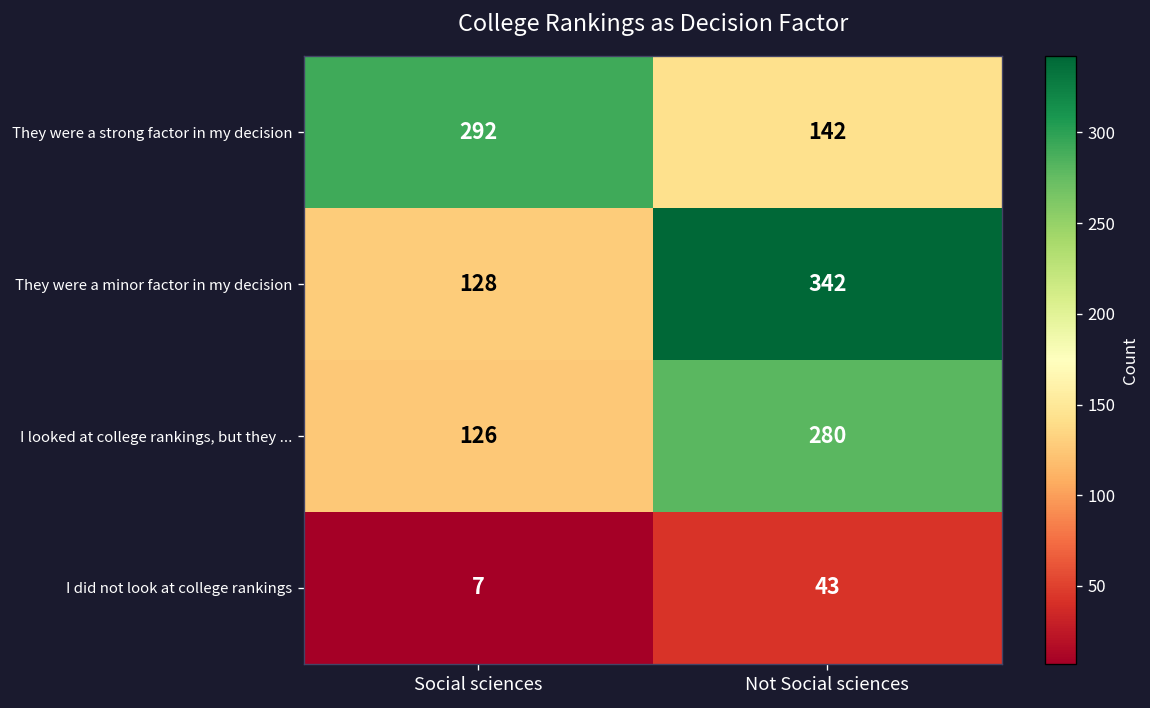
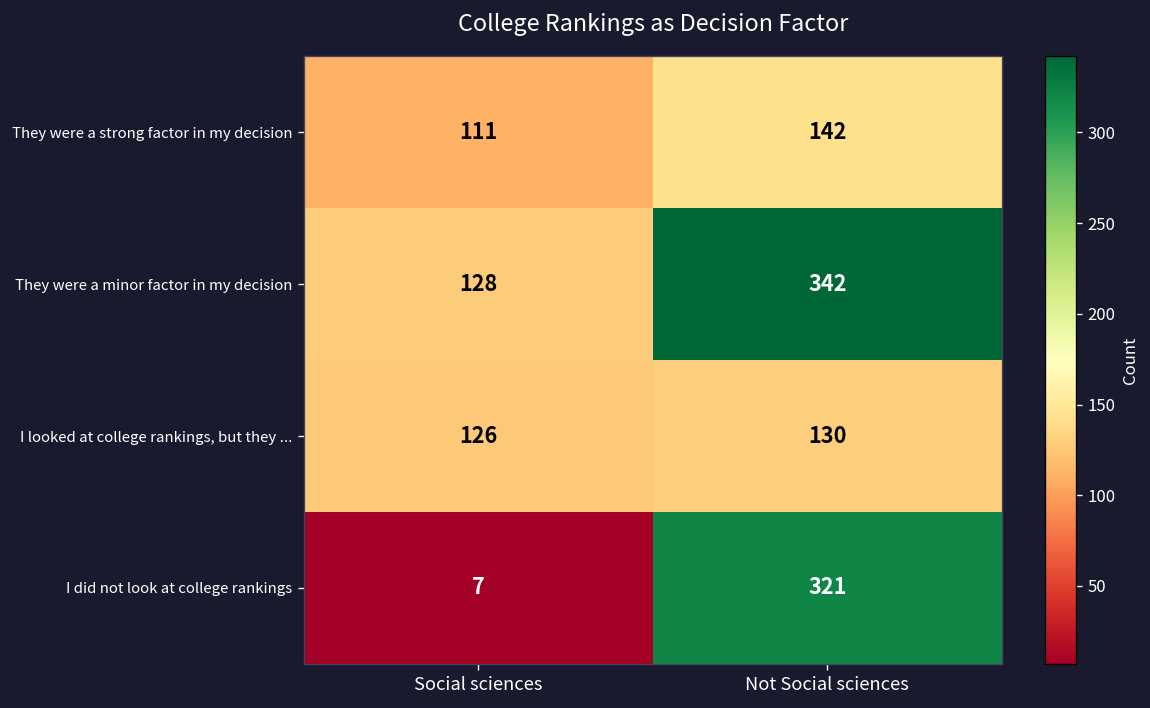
  {
    "They were a strong factor in my decision": {
-     "Social sciences": 292,
+     "Social sciences": 111,
      "Not Social sciences": 142
    },
    "They were a minor factor in my decision": {
      "Social sciences": 128,
      "Not Social sciences": 342
    },
    "I looked at college rankings, but they ...": {
      "Social sciences": 126,
-     "Not Social sciences": 280
+     "Not Social sciences": 130
    },
    "I did not look at college rankings": {
      "Social sciences": 7,
-     "Not Social sciences": 43
+     "Not Social sciences": 321
    }
  }
